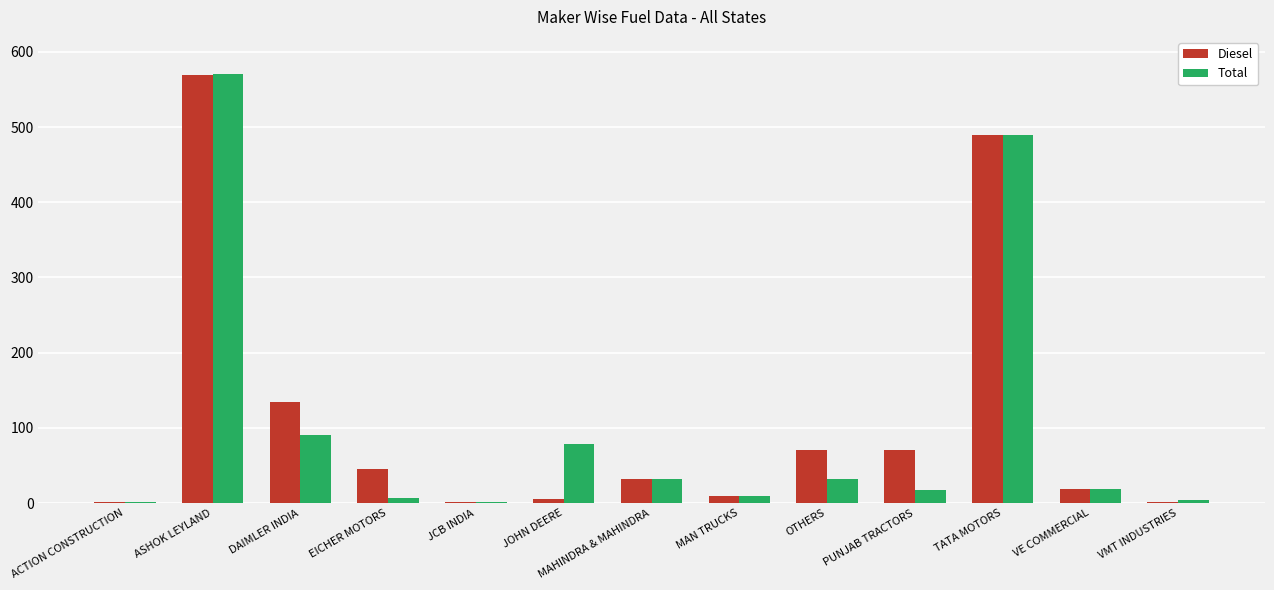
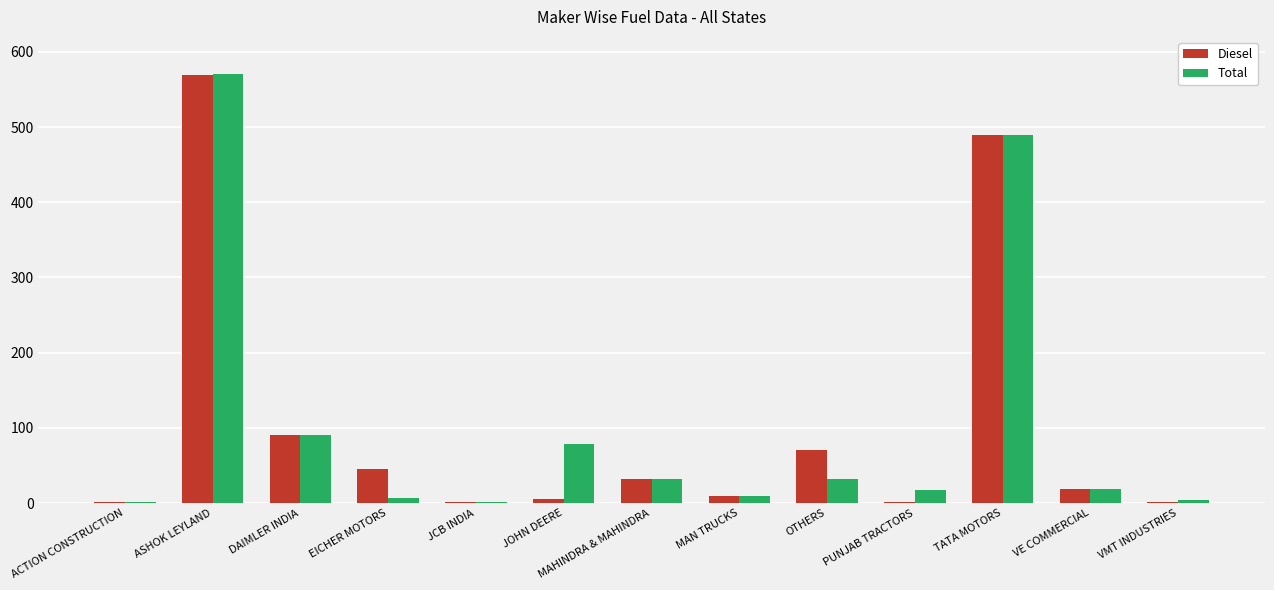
  {
    "Diesel": {
      "ASHOK LEYLAND": 570,
-     "DAIMLER INDIA": 130,
+     "DAIMLER INDIA": 90,
      "EICHER MOTORS": 50,
      "JOHN DEERE": 10,
      "MAHINDRA & MAHINDRA": 30,
      "MAN TRUCKS": 10,
      "OTHERS": 70,
-     "PUNJAB TRACTORS": 70,
+     "PUNJAB TRACTORS": 0,
      "TATA MOTORS": 490,
      "VE COMMERCIAL": 20
    },
    "Total": {
      "ASHOK LEYLAND": 570,
      "DAIMLER INDIA": 90,
      "EICHER MOTORS": 10,
      "JOHN DEERE": 80,
      "MAHINDRA & MAHINDRA": 30,
      "MAN TRUCKS": 10,
      "OTHERS": 30,
      "PUNJAB TRACTORS": 20,
      "TATA MOTORS": 490,
      "VE COMMERCIAL": 20,
      "VMT INDUSTRIES": 0
    }
  }
